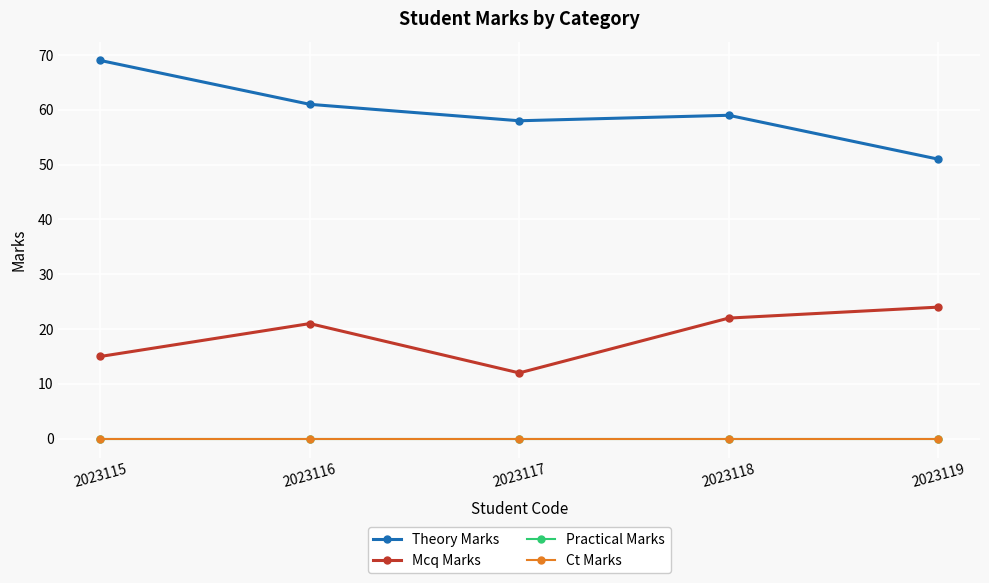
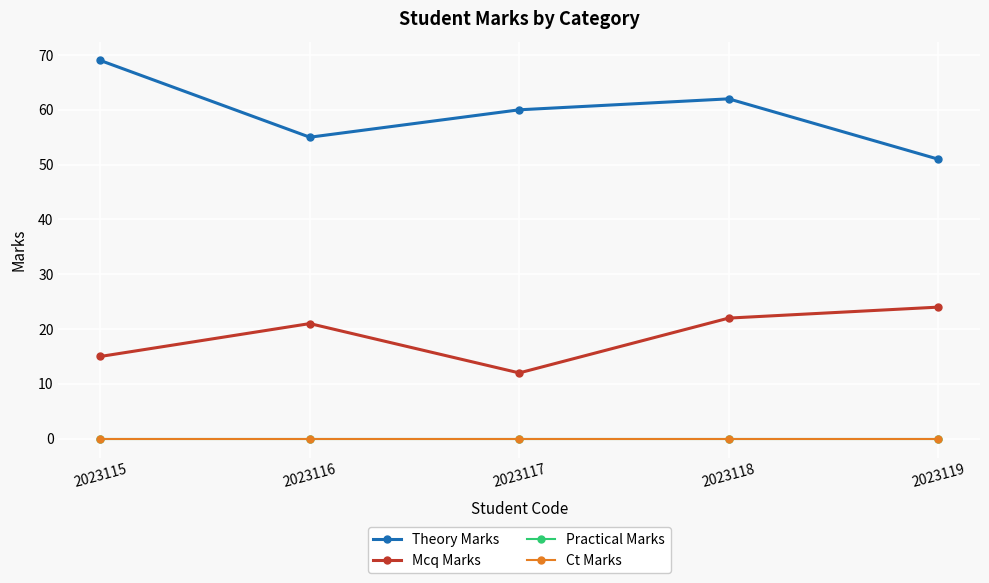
  {
    "Theory Marks": {
      "2023115": 69,
-     "2023116": 61,
-     "2023117": 58,
-     "2023118": 59,
+     "2023116": 55,
+     "2023117": 60,
+     "2023118": 62,
      "2023119": 51
    },
    "Mcq Marks": {
      "2023115": 15,
      "2023116": 21,
      "2023117": 12,
      "2023118": 22,
      "2023119": 24
    },
    "Ct Marks": {
      "2023115": 0,
      "2023116": 0,
      "2023117": 0,
      "2023118": 0,
      "2023119": 0
    }
  }
